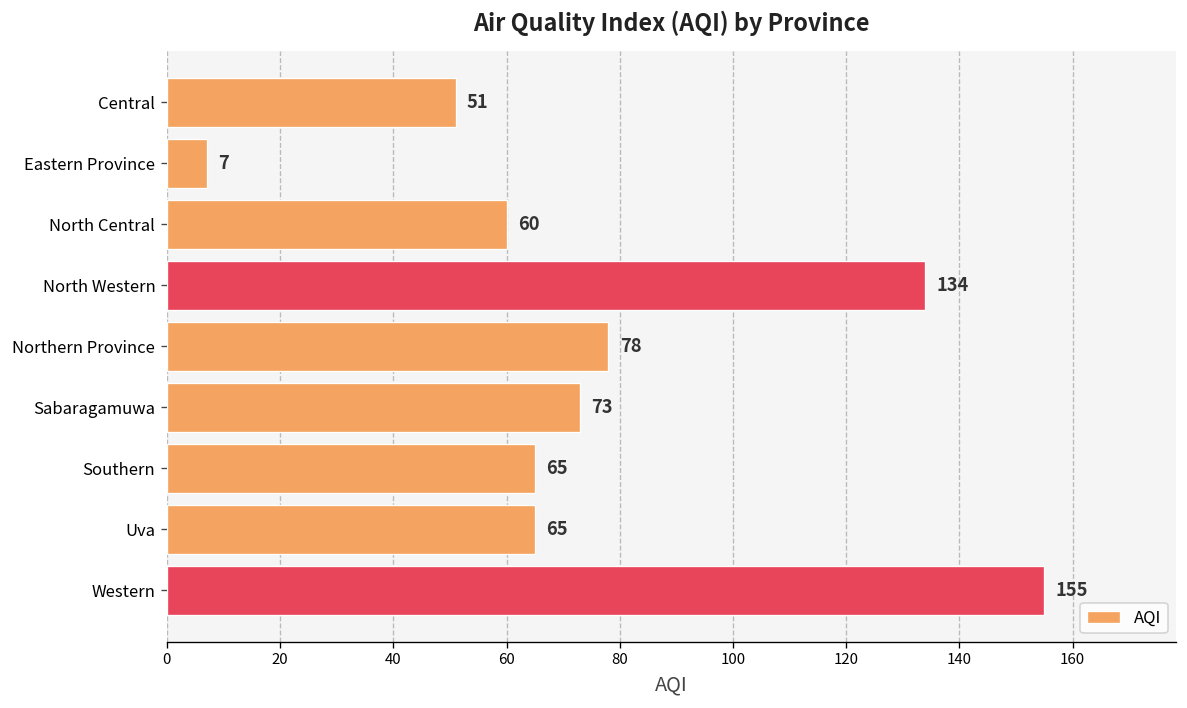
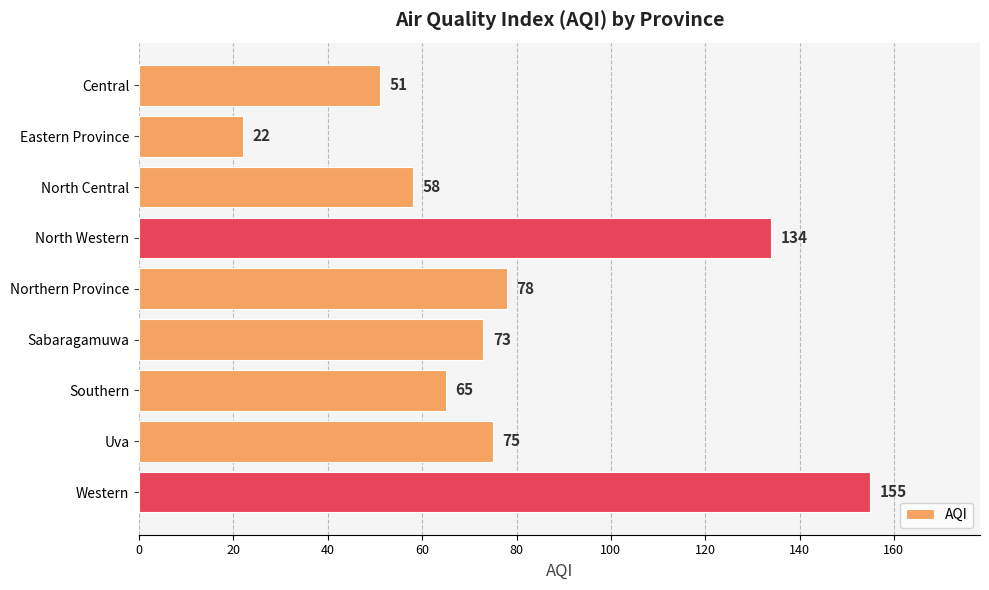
  {
    "Central": 51,
-   "Eastern Province": 7,
-   "North Central": 60,
+   "Eastern Province": 22,
+   "North Central": 58,
    "North Western": 134,
    "Northern Province": 78,
    "Sabaragamuwa": 73,
    "Southern": 65,
-   "Uva": 65,
+   "Uva": 75,
    "Western": 155
  }
